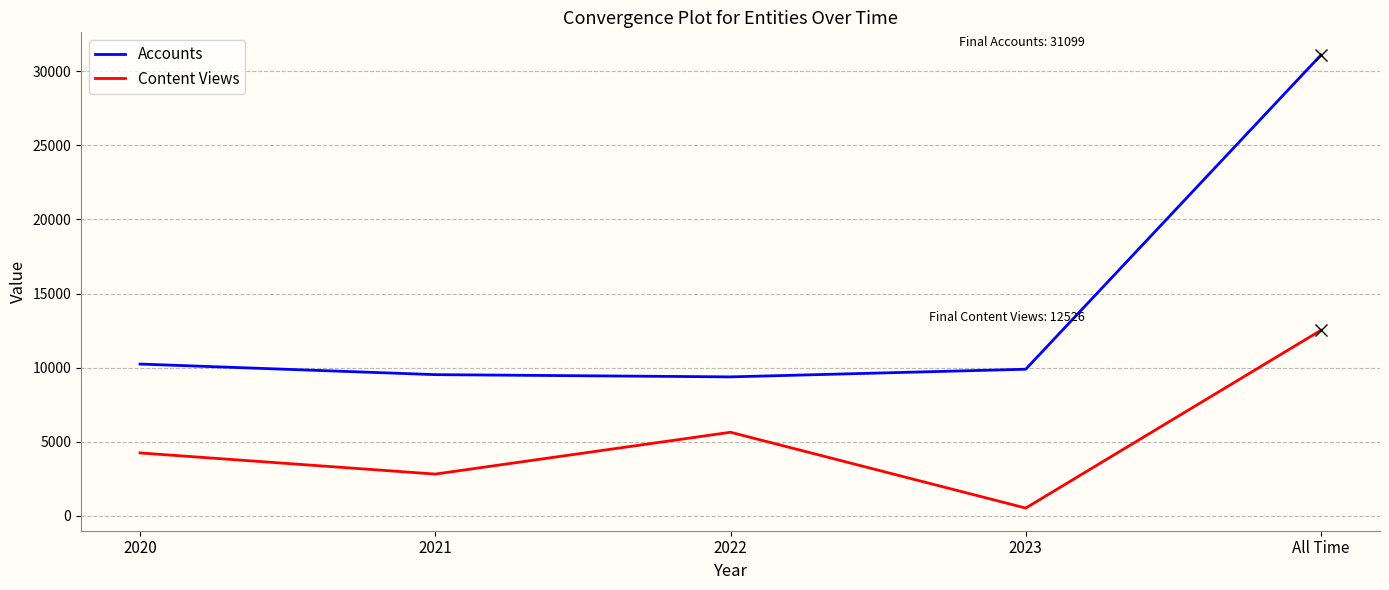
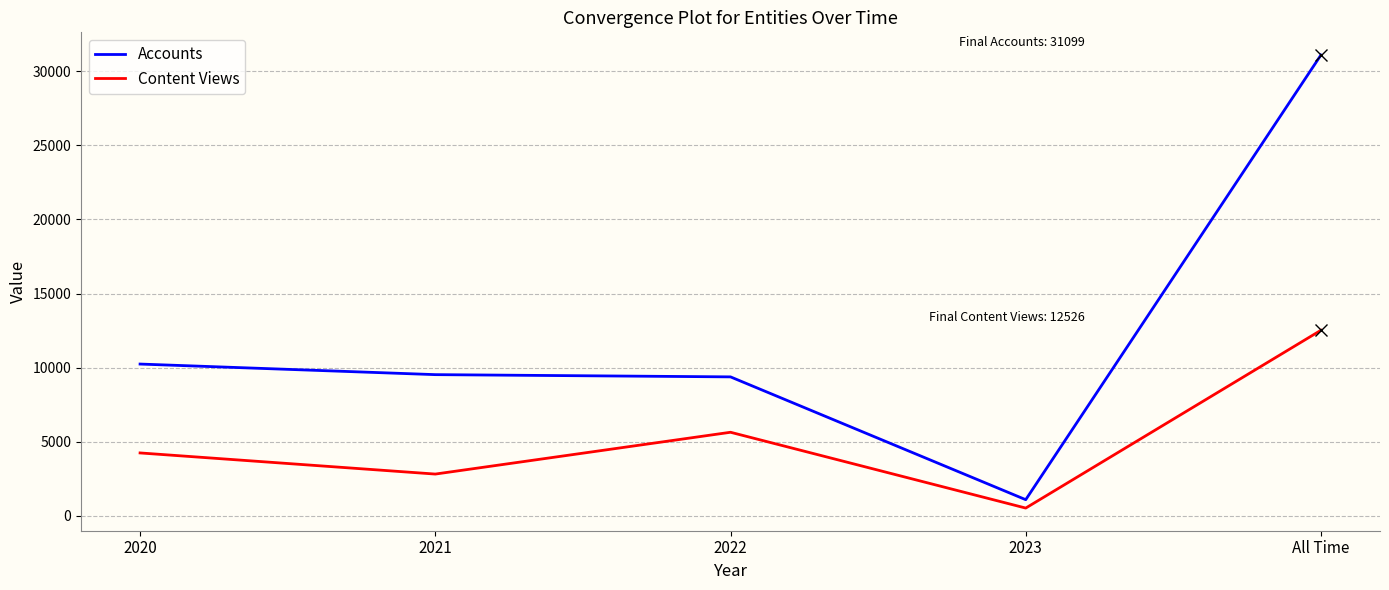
  {
    "Accounts": {
      "2020": 10200,
      "2021": 9500,
      "2022": 9400,
-     "2023": 9900
+     "2023": 1100
    },
    "Content Views": {
      "2020": 4200,
      "2021": 2800,
      "2022": 5600,
      "2023": 500
    }
  }
